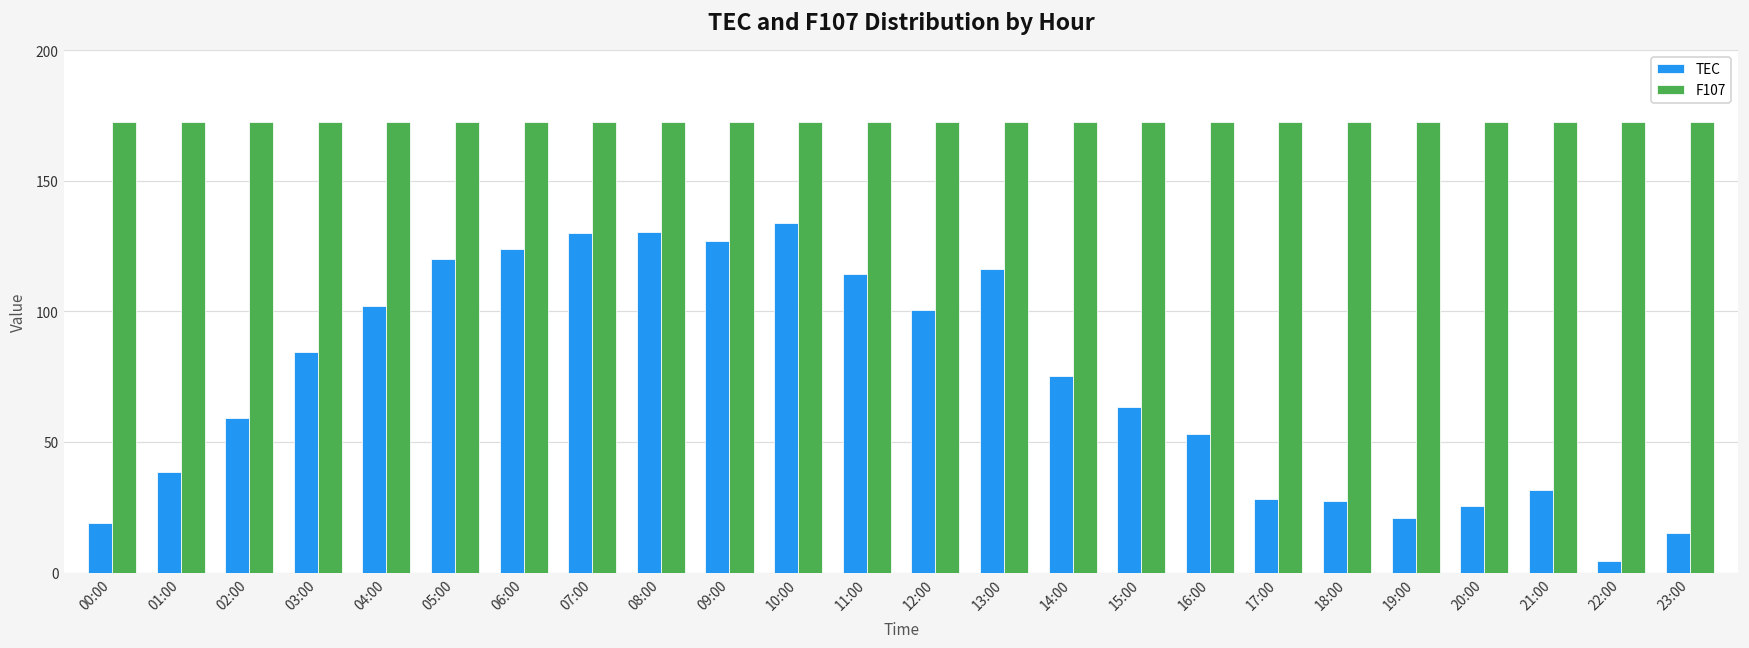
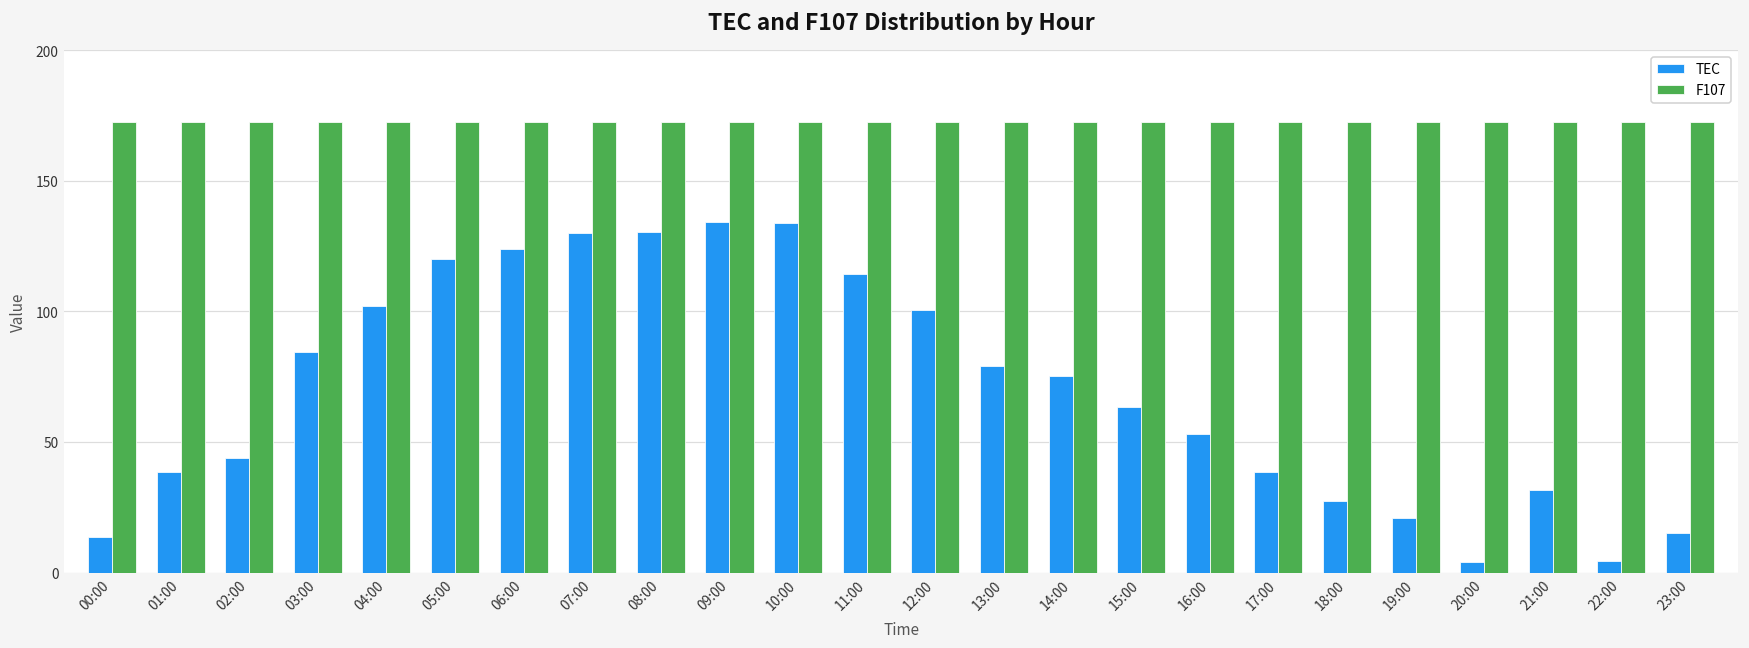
  {
    "TEC": {
-     "00:00": 19,
+     "00:00": 14,
      "01:00": 38,
-     "02:00": 59,
+     "02:00": 44,
      "03:00": 85,
      "04:00": 102,
      "05:00": 120,
      "06:00": 124,
      "07:00": 130,
      "08:00": 130,
-     "09:00": 127,
+     "09:00": 134,
      "10:00": 134,
      "11:00": 114,
      "12:00": 100,
-     "13:00": 116,
+     "13:00": 79,
      "14:00": 75,
      "15:00": 64,
      "16:00": 53,
-     "17:00": 28,
+     "17:00": 38,
      "18:00": 27,
      "19:00": 21,
-     "20:00": 25,
+     "20:00": 4,
      "21:00": 32,
      "22:00": 5,
      "23:00": 15
    },
    "F107": {
      "00:00": 173,
      "01:00": 173,
      "02:00": 173,
      "03:00": 173,
      "04:00": 173,
      "05:00": 173,
      "06:00": 173,
      "07:00": 173,
      "08:00": 173,
      "09:00": 173,
      "10:00": 173,
      "11:00": 173,
      "12:00": 173,
      "13:00": 173,
      "14:00": 173,
      "15:00": 173,
      "16:00": 173,
      "17:00": 173,
      "18:00": 173,
      "19:00": 173,
      "20:00": 173,
      "21:00": 173,
      "22:00": 173,
      "23:00": 173
    }
  }
